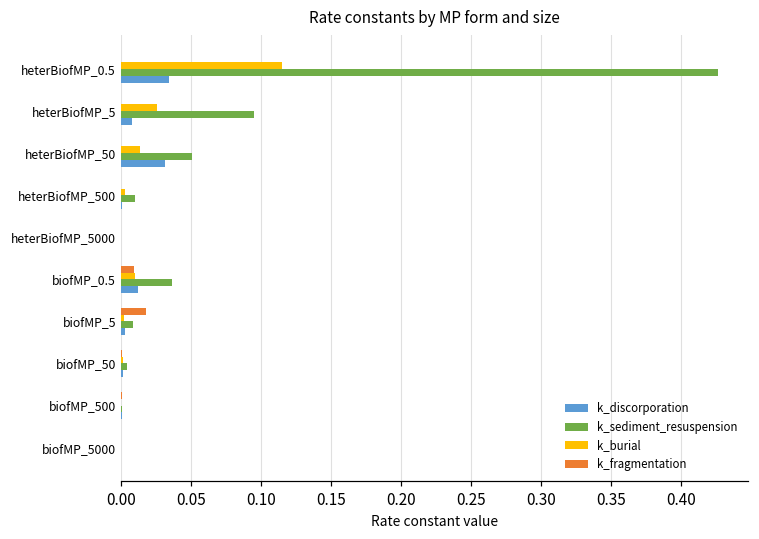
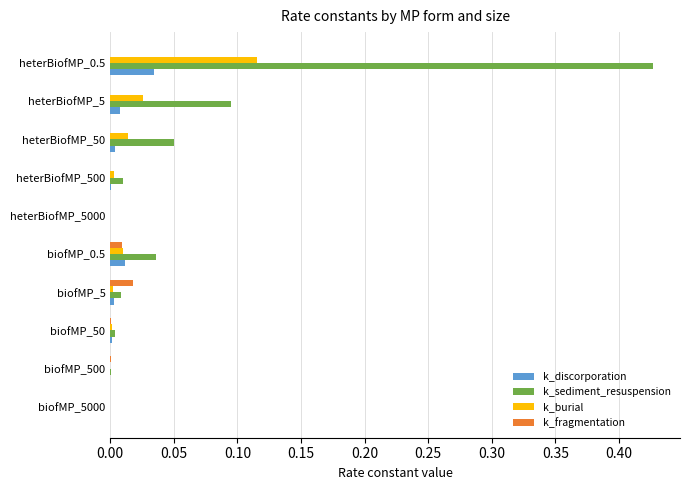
  {
    "k_discorporation": {
      "heterBiofMP_0.5": 0.034,
      "heterBiofMP_5": 0.008,
-     "heterBiofMP_50": 0.031,
+     "heterBiofMP_50": 0.004,
      "heterBiofMP_5000": 0.000,
      "biofMP_0.5": 0.012,
      "biofMP_5": 0.003,
      "biofMP_5000": 0.000
    },
    "k_sediment_resuspension": {
      "heterBiofMP_0.5": 0.427,
      "heterBiofMP_5": 0.095,
      "heterBiofMP_50": 0.050,
      "heterBiofMP_500": 0.010,
      "heterBiofMP_5000": 0.000,
      "biofMP_0.5": 0.036,
      "biofMP_5": 0.008,
      "biofMP_50": 0.004,
      "biofMP_5000": 0.000
    },
    "k_burial": {
      "heterBiofMP_0.5": 0.115,
      "heterBiofMP_5": 0.026,
      "heterBiofMP_50": 0.014,
      "heterBiofMP_500": 0.003,
      "heterBiofMP_5000": 0.000,
      "biofMP_0.5": 0.010,
      "biofMP_5": 0.002,
      "biofMP_5000": 0.000
    },
    "k_fragmentation": {
      "heterBiofMP_0.5": 0.000,
      "heterBiofMP_5": 0.000,
      "heterBiofMP_50": 0.000,
      "heterBiofMP_500": 0.000,
      "heterBiofMP_5000": 0.000,
      "biofMP_0.5": 0.009,
      "biofMP_5": 0.018,
      "biofMP_5000": 0.000
    }
  }
